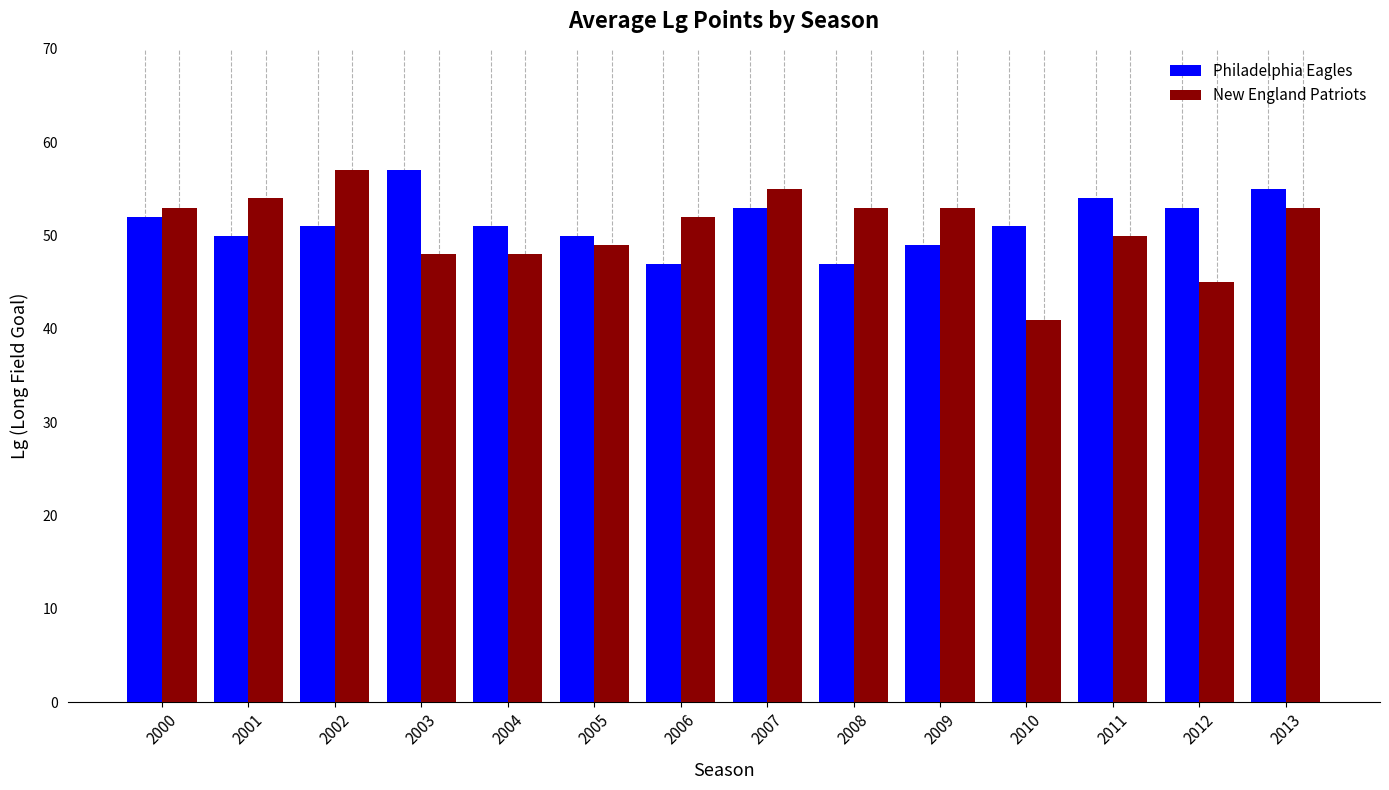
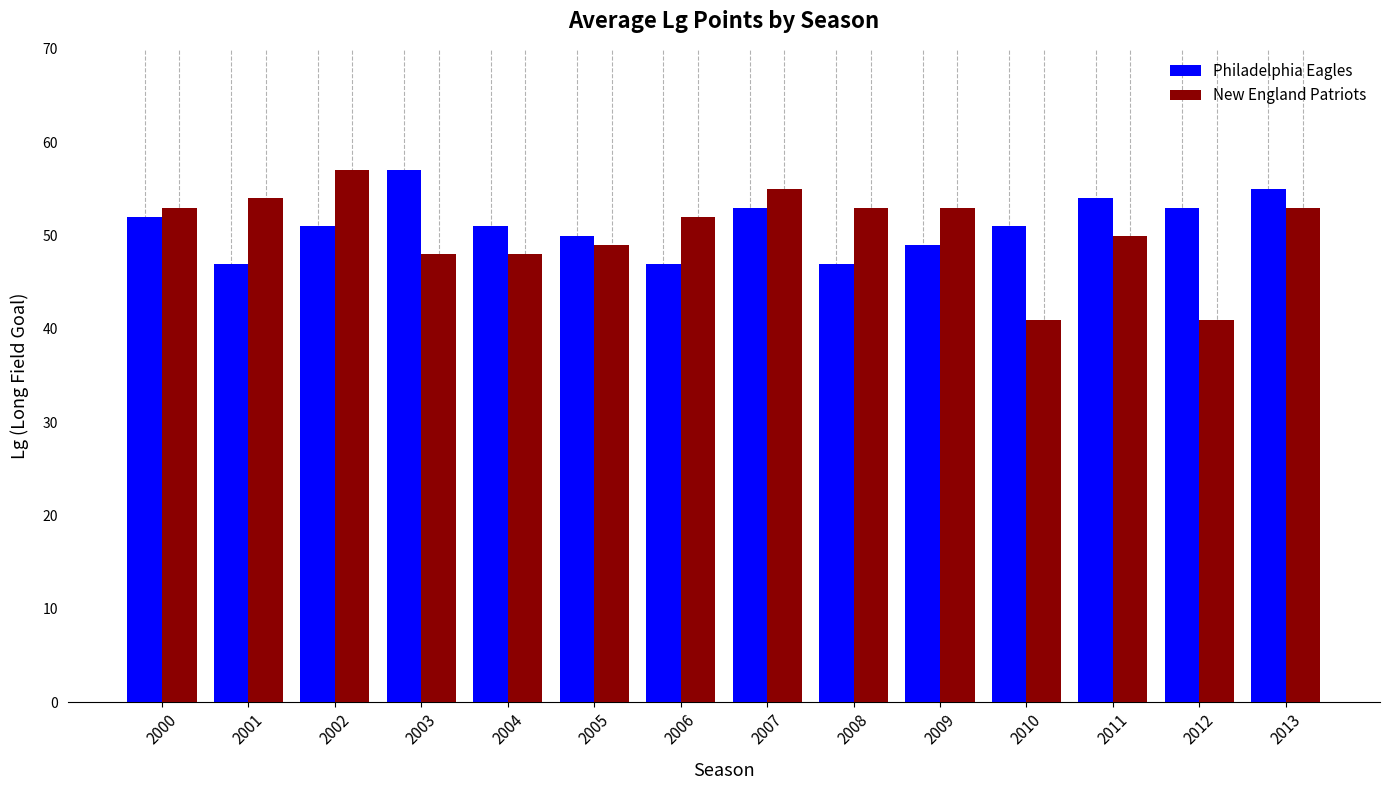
  {
    "Philadelphia Eagles": {
      "2000": 52,
-     "2001": 50,
+     "2001": 47,
      "2002": 51,
      "2003": 57,
      "2004": 51,
      "2005": 50,
      "2006": 47,
      "2007": 53,
      "2008": 47,
      "2009": 49,
      "2010": 51,
      "2011": 54,
      "2012": 53,
      "2013": 55
    },
    "New England Patriots": {
      "2000": 53,
      "2001": 54,
      "2002": 57,
      "2003": 48,
      "2004": 48,
      "2005": 49,
      "2006": 52,
      "2007": 55,
      "2008": 53,
      "2009": 53,
      "2010": 41,
      "2011": 50,
-     "2012": 45,
+     "2012": 41,
      "2013": 53
    }
  }
